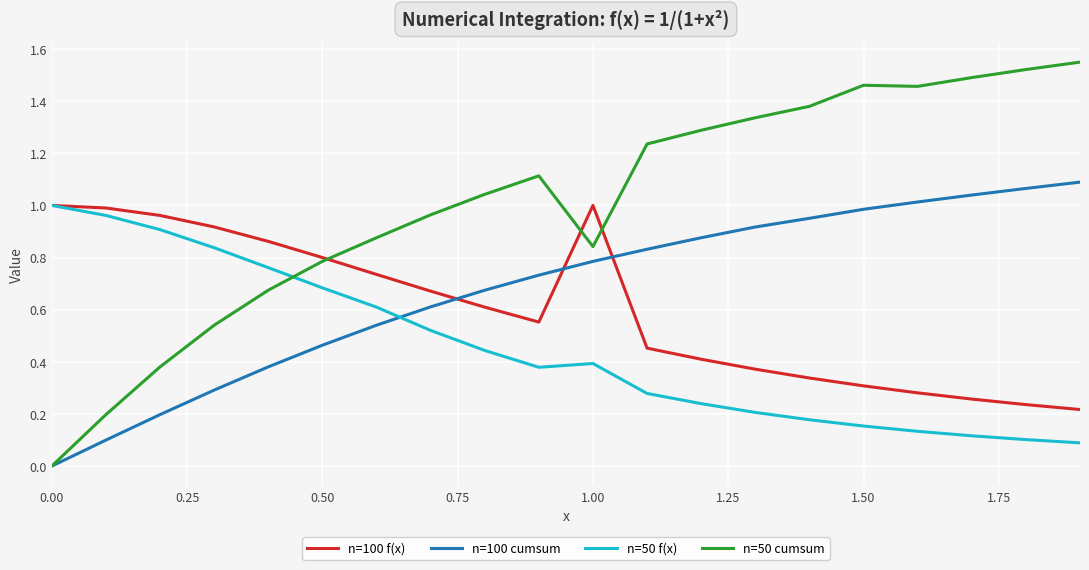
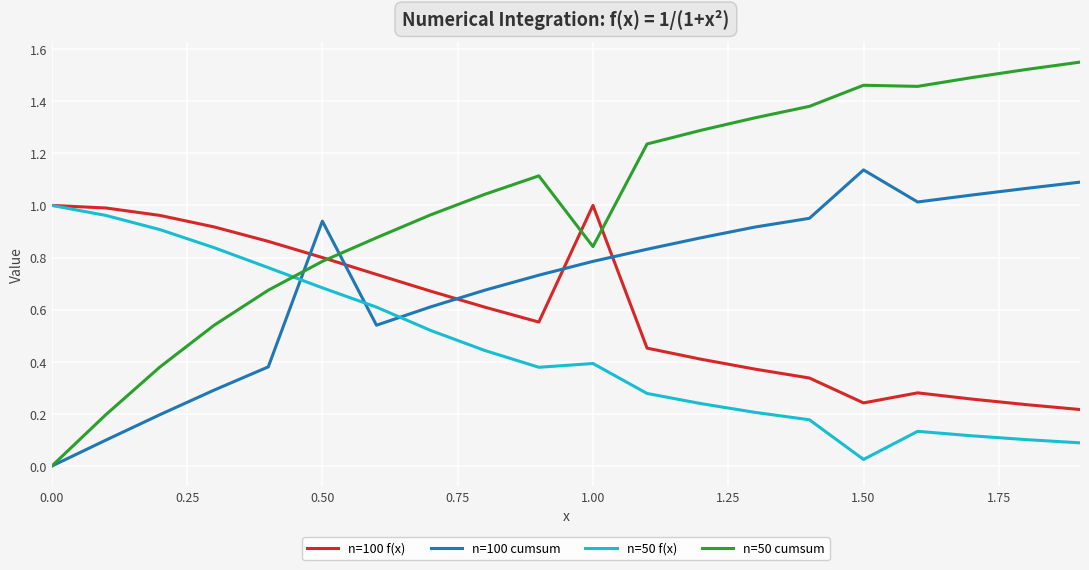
  {
    "n=100 f(x)": {
      "0.50": 0.80,
      "1.00": 1.00,
-     "1.50": 0.31
+     "1.50": 0.24
    },
    "n=100 cumsum": {
-     "0.50": 0.46,
+     "0.50": 0.94,
      "1.00": 0.79,
-     "1.50": 0.99
+     "1.50": 1.14
    },
    "n=50 f(x)": {
      "0.50": 0.68,
      "1.00": 0.39,
-     "1.50": 0.15
+     "1.50": 0.03
    },
    "n=50 cumsum": {
      "0.50": 0.79,
      "1.00": 0.84,
      "1.50": 1.46
    }
  }
